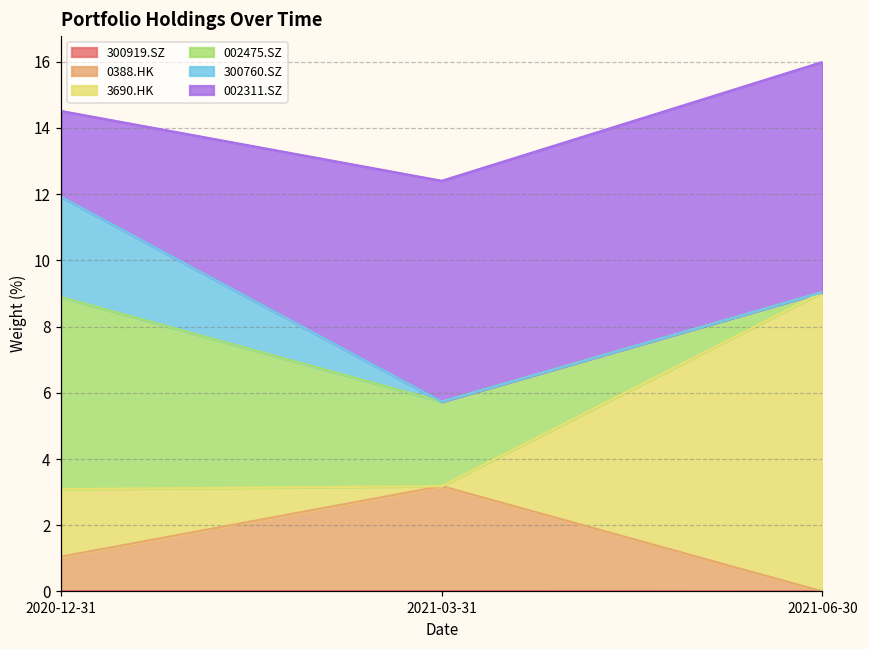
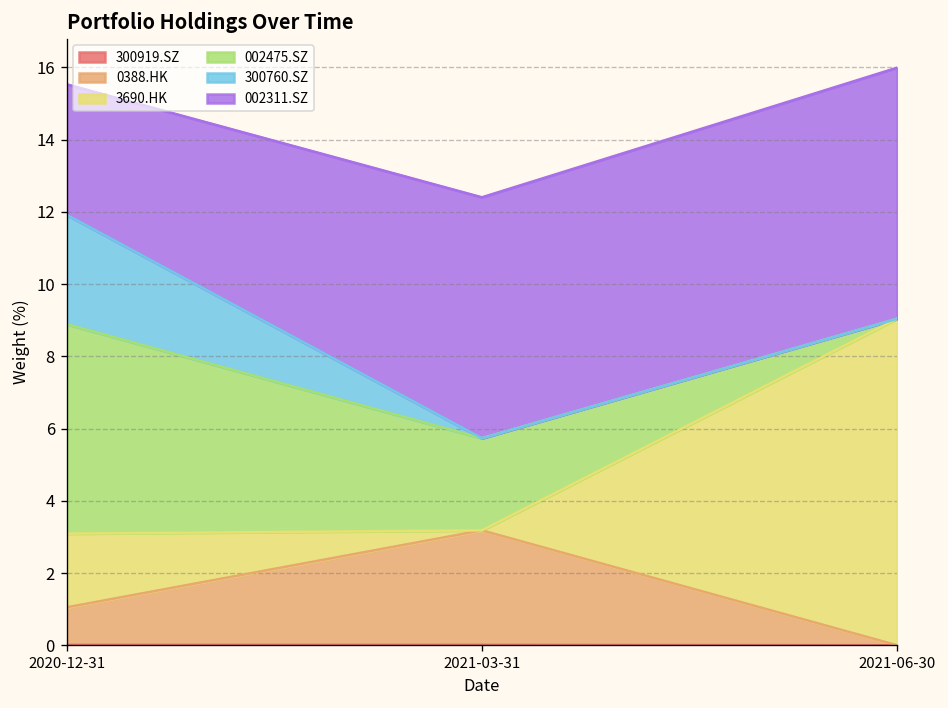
  {
    "002475.SZ": {
      "2020-12-31": 5.8
    },
    "300760.SZ": {
      "2020-12-31": 3.0
    },
    "002311.SZ": {
-     "2020-12-31": 2.6,
+     "2020-12-31": 3.6,
      "2021-03-31": 6.7,
      "2021-06-30": 6.9
    }
  }
